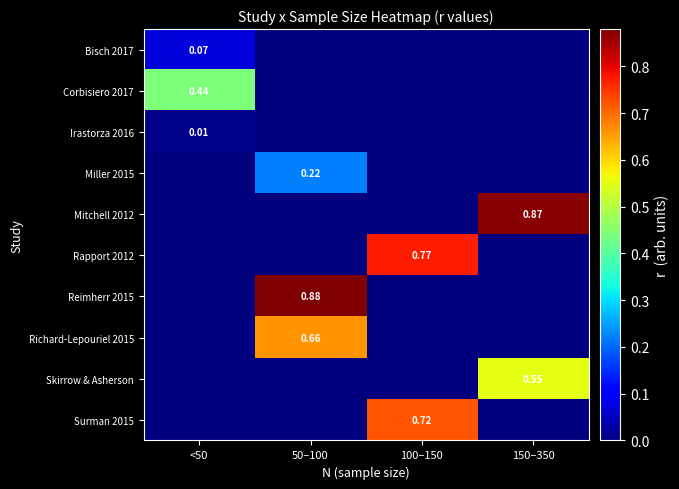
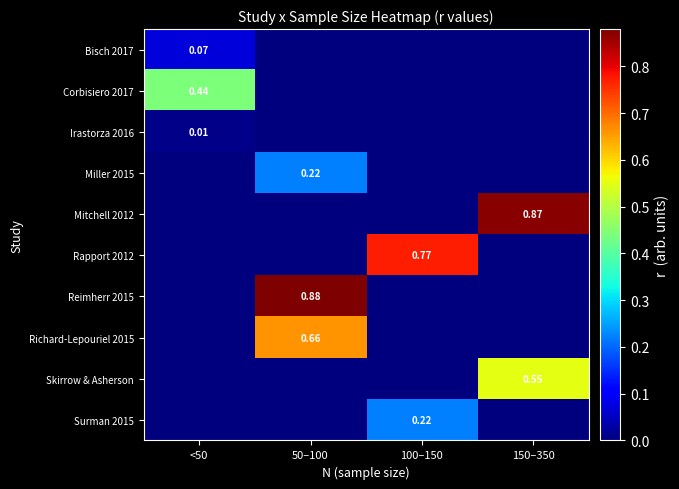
  {
    "Bisch 2017": {
      "<50": 0.07
    },
    "Corbisiero 2017": {
      "<50": 0.44
    },
    "Irastorza 2016": {
      "<50": 0.01
    },
    "Miller 2015": {
      "50–100": 0.22
    },
    "Mitchell 2012": {
      "150–350": 0.87
    },
    "Rapport 2012": {
      "100–150": 0.77
    },
    "Reimherr 2015": {
      "50–100": 0.88
    },
    "Richard-Lepouriel 2015": {
      "50–100": 0.66
    },
    "Skirrow & Asherson": {
      "150–350": 0.55
    },
    "Surman 2015": {
-     "100–150": 0.72
+     "100–150": 0.22
    }
  }
